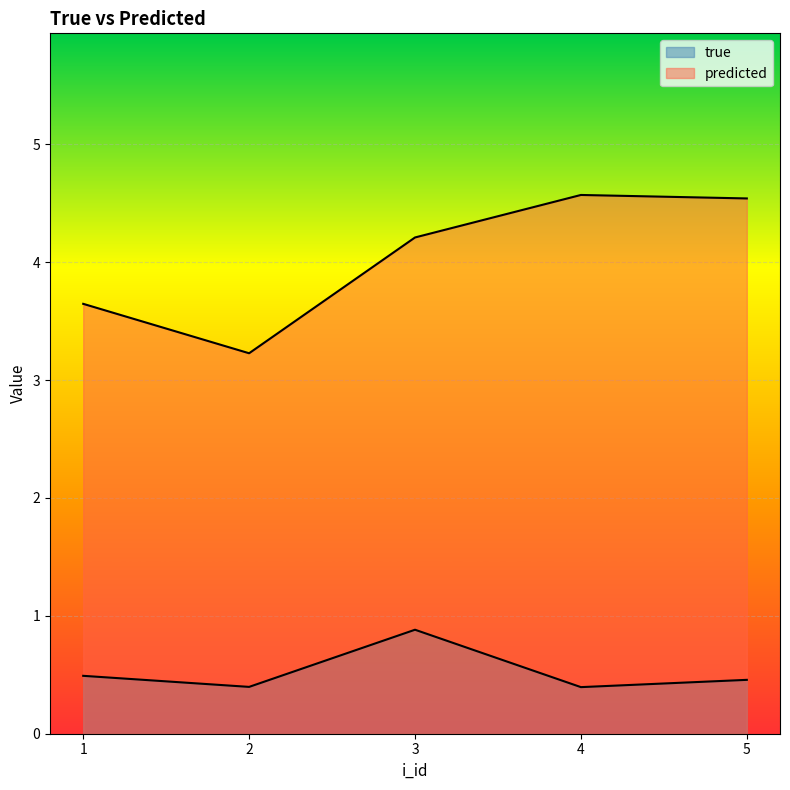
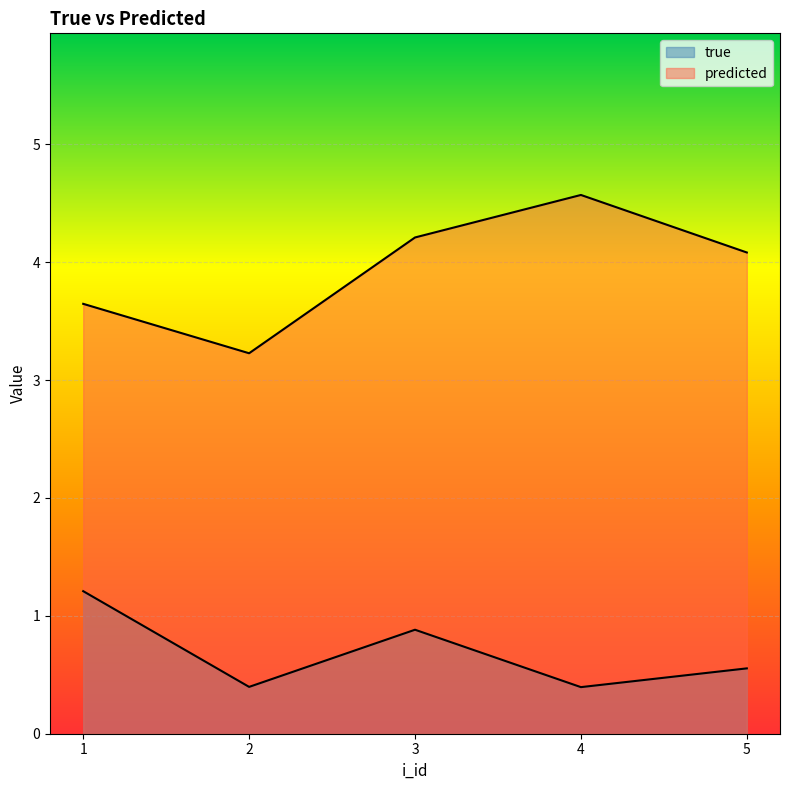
  {
    "true": {
-     "1": 0.49,
+     "1": 1.21,
      "2": 0.40,
      "3": 0.88,
      "4": 0.40,
-     "5": 0.46
+     "5": 0.55
    },
    "predicted": {
      "1": 3.65,
      "2": 3.23,
      "3": 4.21,
      "4": 4.57,
-     "5": 4.54
+     "5": 4.08
    }
  }
